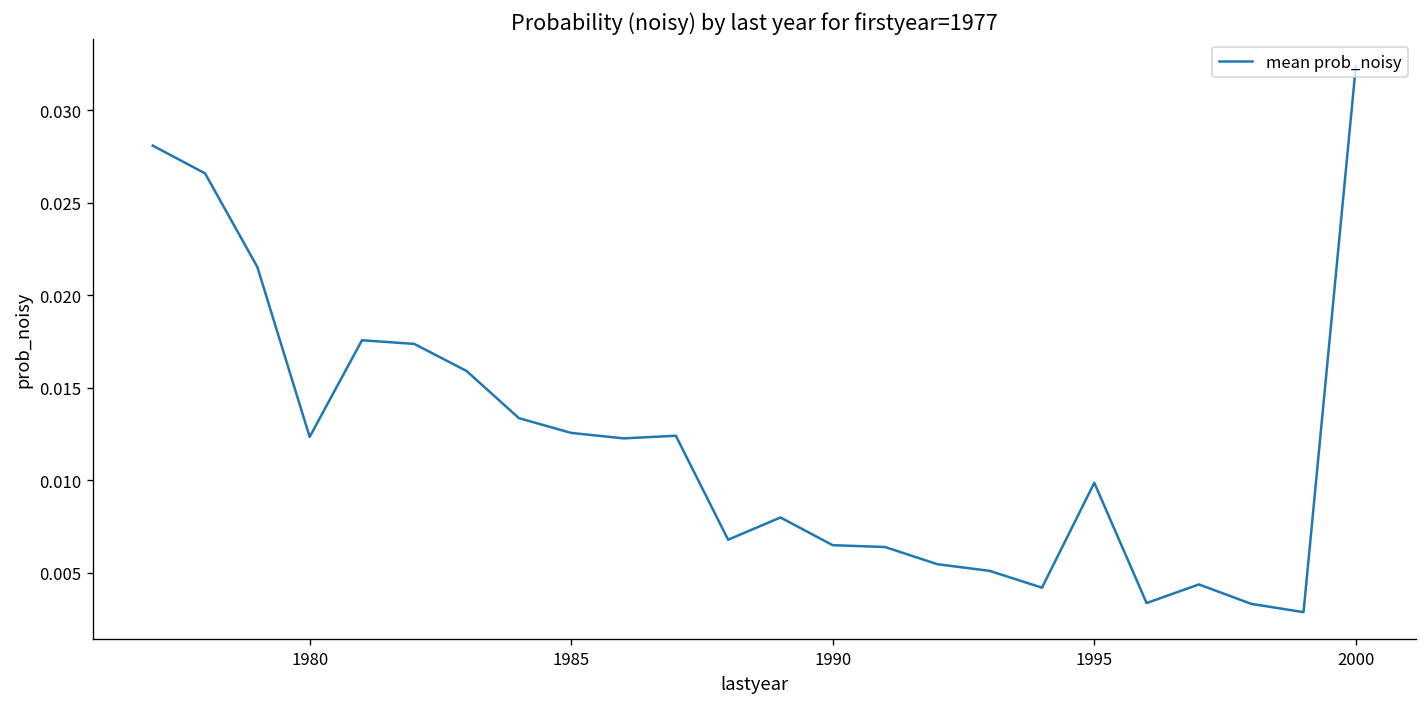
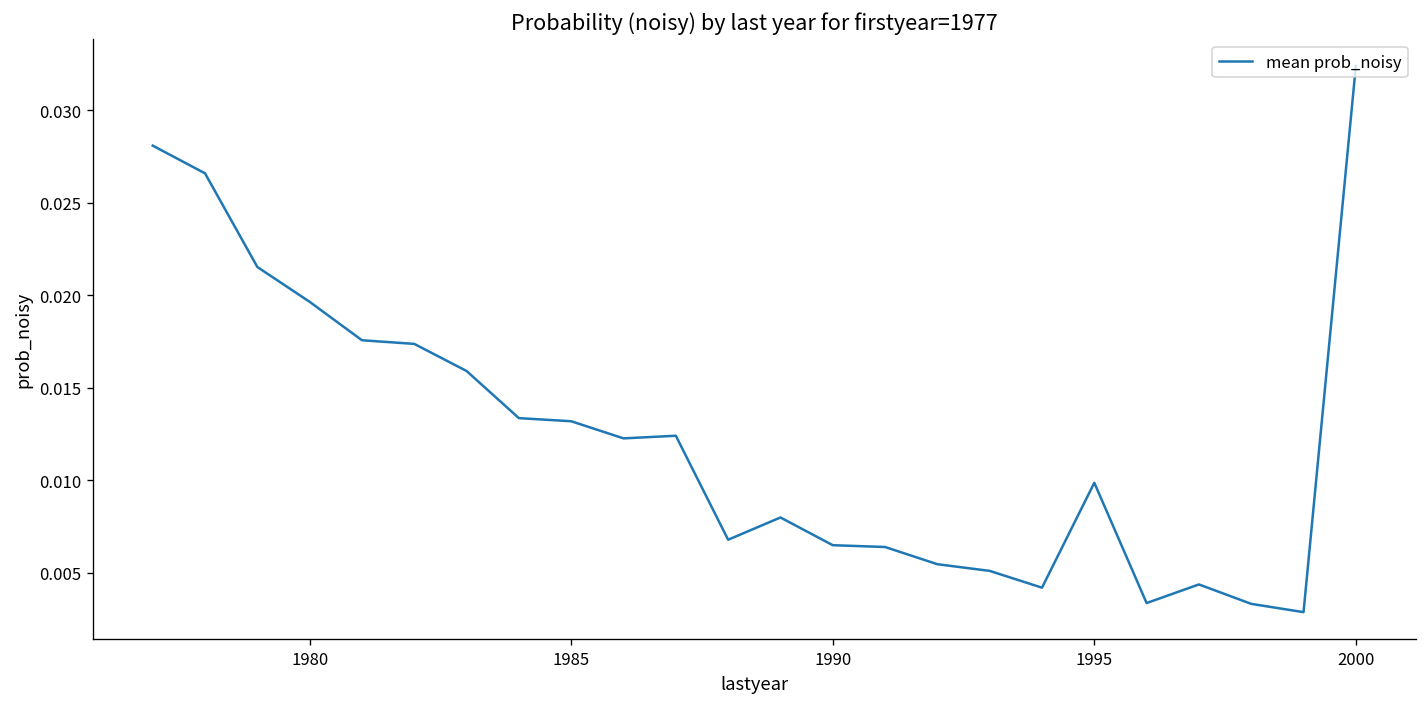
  {
-   "1980": 0.0123,
-   "1985": 0.0126,
+   "1980": 0.0196,
+   "1985": 0.0132,
    "1990": 0.0065,
    "1995": 0.0099
  }
